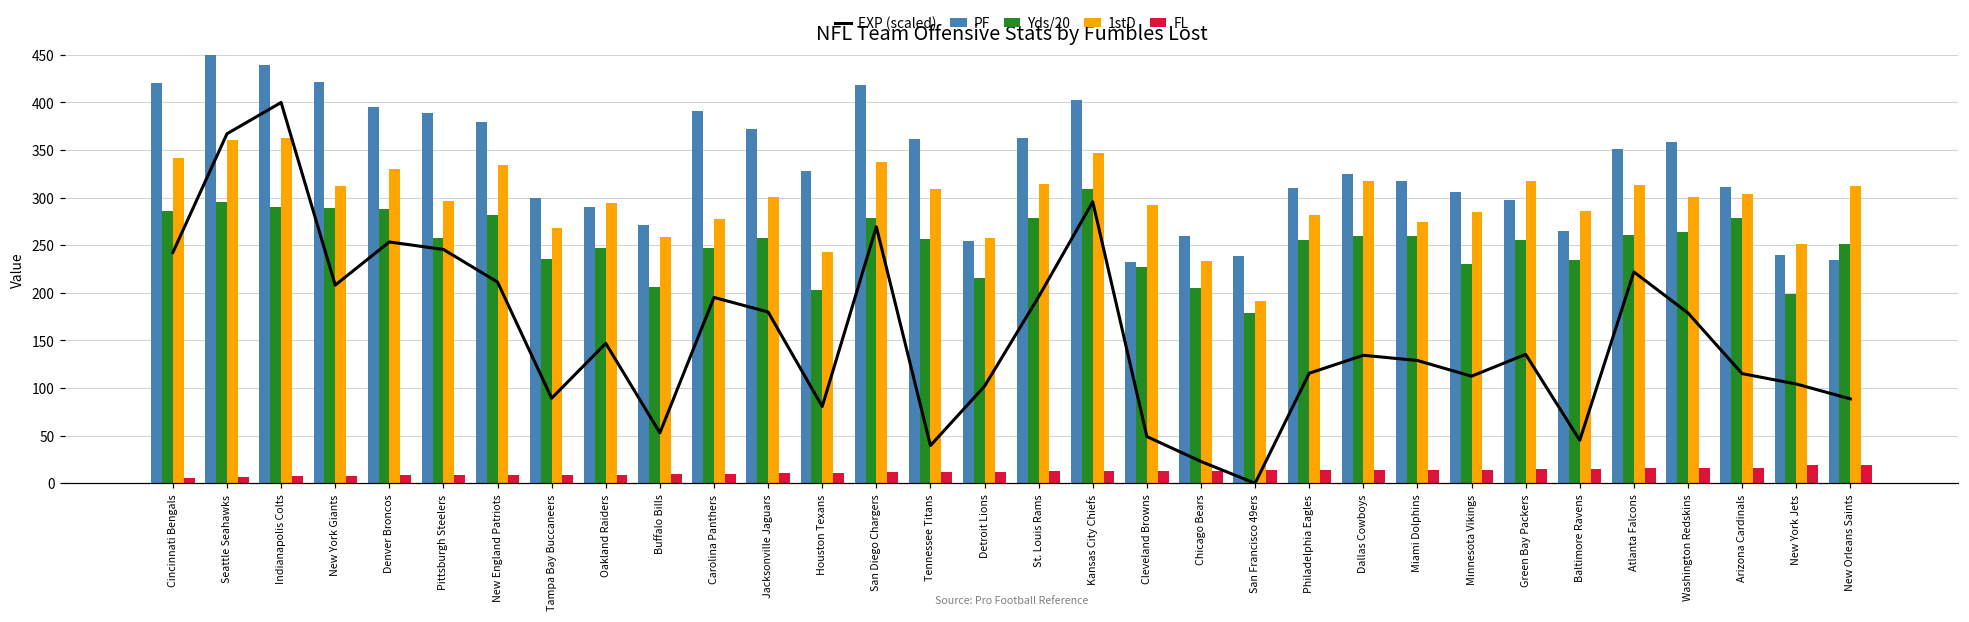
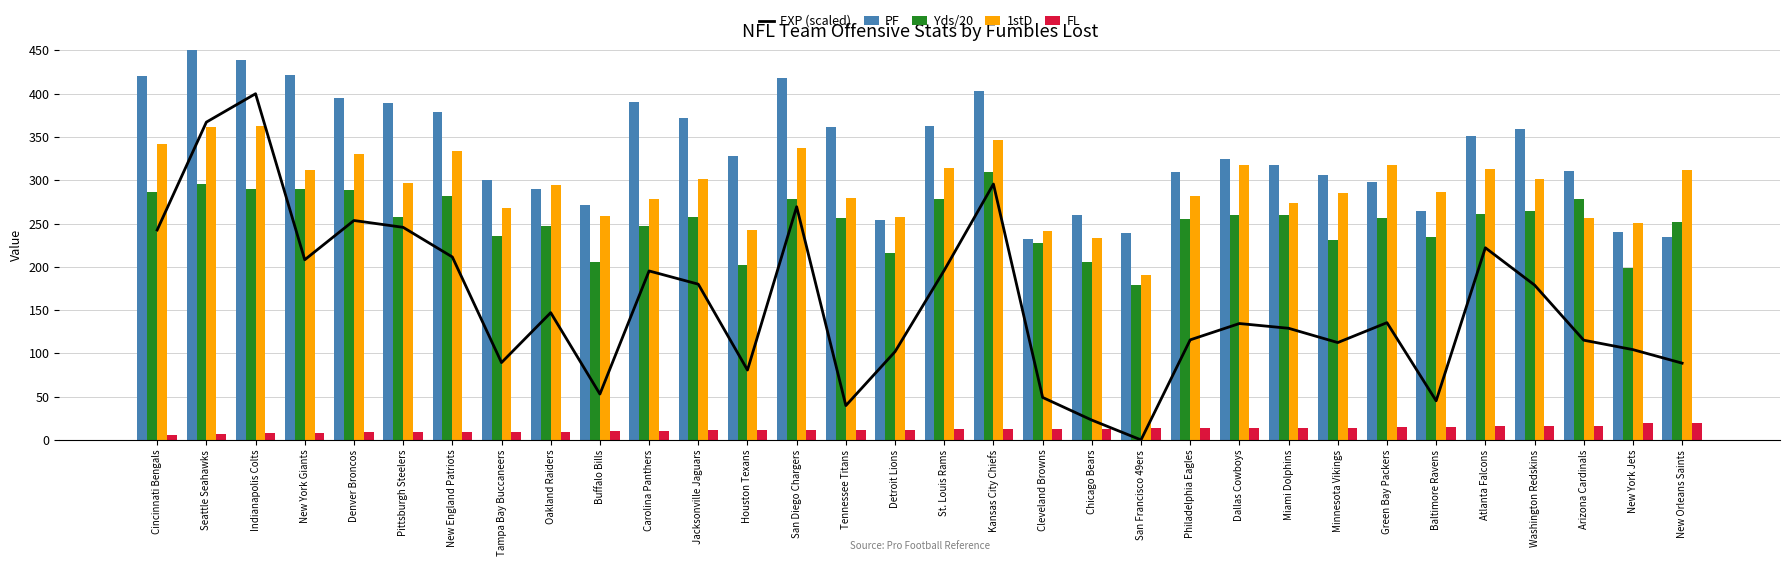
  {
    "PF": {
      "Cincinnati Bengals": 420,
      "Seattle Seahawks": 450,
      "Indianapolis Colts": 440,
      "New York Giants": 420,
      "Denver Broncos": 400,
      "Pittsburgh Steelers": 390,
      "New England Patriots": 380,
      "Tampa Bay Buccaneers": 300,
      "Oakland Raiders": 290,
      "Buffalo Bills": 270,
      "Carolina Panthers": 390,
      "Jacksonville Jaguars": 370,
      "Houston Texans": 330,
      "San Diego Chargers": 420,
      "Tennessee Titans": 360,
      "Detroit Lions": 250,
      "St. Louis Rams": 360,
      "Kansas City Chiefs": 400,
      "Cleveland Browns": 230,
      "Chicago Bears": 260,
      "San Francisco 49ers": 240,
      "Philadelphia Eagles": 310,
      "Dallas Cowboys": 330,
      "Miami Dolphins": 320,
      "Minnesota Vikings": 310,
      "Green Bay Packers": 300,
      "Baltimore Ravens": 270,
      "Atlanta Falcons": 350,
      "Washington Redskins": 360,
      "Arizona Cardinals": 310,
      "New York Jets": 240,
      "New Orleans Saints": 240
    },
    "EXP (scaled)": {
      "Cincinnati Bengals": 240,
      "Seattle Seahawks": 370,
      "Indianapolis Colts": 400,
      "New York Giants": 210,
      "Denver Broncos": 250,
      "Pittsburgh Steelers": 250,
      "New England Patriots": 210,
      "Tampa Bay Buccaneers": 90,
      "Oakland Raiders": 150,
      "Buffalo Bills": 50,
      "Carolina Panthers": 200,
      "Jacksonville Jaguars": 180,
      "Houston Texans": 80,
      "San Diego Chargers": 270,
      "Tennessee Titans": 40,
      "Detroit Lions": 100,
      "St. Louis Rams": 200,
      "Kansas City Chiefs": 300,
      "Cleveland Browns": 50,
      "Chicago Bears": 20,
      "San Francisco 49ers": 0,
      "Philadelphia Eagles": 120,
      "Dallas Cowboys": 130,
      "Miami Dolphins": 130,
      "Minnesota Vikings": 110,
      "Green Bay Packers": 140,
      "Baltimore Ravens": 50,
      "Atlanta Falcons": 220,
      "Washington Redskins": 180,
      "Arizona Cardinals": 120,
      "New York Jets": 100,
      "New Orleans Saints": 90
    },
    "Yds/20": {
      "Cincinnati Bengals": 290,
      "Seattle Seahawks": 300,
      "Indianapolis Colts": 290,
      "New York Giants": 290,
      "Denver Broncos": 290,
      "Pittsburgh Steelers": 260,
      "New England Patriots": 280,
      "Tampa Bay Buccaneers": 240,
      "Oakland Raiders": 250,
      "Buffalo Bills": 210,
      "Carolina Panthers": 250,
      "Jacksonville Jaguars": 260,
      "Houston Texans": 200,
      "San Diego Chargers": 280,
      "Tennessee Titans": 260,
      "Detroit Lions": 220,
      "St. Louis Rams": 280,
      "Kansas City Chiefs": 310,
      "Cleveland Browns": 230,
      "Chicago Bears": 210,
      "San Francisco 49ers": 180,
      "Philadelphia Eagles": 260,
      "Dallas Cowboys": 260,
      "Miami Dolphins": 260,
      "Minnesota Vikings": 230,
      "Green Bay Packers": 260,
      "Baltimore Ravens": 230,
      "Atlanta Falcons": 260,
      "Washington Redskins": 260,
      "Arizona Cardinals": 280,
      "New York Jets": 200,
      "New Orleans Saints": 250
    },
    "1stD": {
      "Cincinnati Bengals": 340,
      "Seattle Seahawks": 360,
      "Indianapolis Colts": 360,
      "New York Giants": 310,
      "Denver Broncos": 330,
      "Pittsburgh Steelers": 300,
      "New England Patriots": 330,
      "Tampa Bay Buccaneers": 270,
      "Oakland Raiders": 290,
      "Buffalo Bills": 260,
      "Carolina Panthers": 280,
      "Jacksonville Jaguars": 300,
      "Houston Texans": 240,
      "San Diego Chargers": 340,
-     "Tennessee Titans": 310,
+     "Tennessee Titans": 280,
      "Detroit Lions": 260,
      "St. Louis Rams": 310,
      "Kansas City Chiefs": 350,
-     "Cleveland Browns": 290,
+     "Cleveland Browns": 240,
      "Chicago Bears": 230,
      "San Francisco 49ers": 190,
      "Philadelphia Eagles": 280,
      "Dallas Cowboys": 320,
      "Miami Dolphins": 270,
      "Minnesota Vikings": 290,
      "Green Bay Packers": 320,
      "Baltimore Ravens": 290,
      "Atlanta Falcons": 310,
      "Washington Redskins": 300,
-     "Arizona Cardinals": 300,
+     "Arizona Cardinals": 260,
      "New York Jets": 250,
      "New Orleans Saints": 310
    },
    "FL": {
      "Cincinnati Bengals": 10,
      "Seattle Seahawks": 10,
      "Indianapolis Colts": 10,
      "New York Giants": 10,
      "Denver Broncos": 10,
      "Pittsburgh Steelers": 10,
      "New England Patriots": 10,
      "Tampa Bay Buccaneers": 10,
      "Oakland Raiders": 10,
      "Buffalo Bills": 10,
      "Carolina Panthers": 10,
      "Jacksonville Jaguars": 10,
      "Houston Texans": 10,
      "San Diego Chargers": 10,
      "Tennessee Titans": 10,
      "Detroit Lions": 10,
      "St. Louis Rams": 10,
      "Kansas City Chiefs": 10,
      "Cleveland Browns": 10,
      "Chicago Bears": 10,
      "San Francisco 49ers": 10,
      "Philadelphia Eagles": 10,
      "Dallas Cowboys": 10,
      "Miami Dolphins": 10,
      "Minnesota Vikings": 10,
      "Green Bay Packers": 20,
      "Baltimore Ravens": 20,
      "Atlanta Falcons": 20,
      "Washington Redskins": 20,
      "Arizona Cardinals": 20,
      "New York Jets": 20,
      "New Orleans Saints": 20
    }
  }
